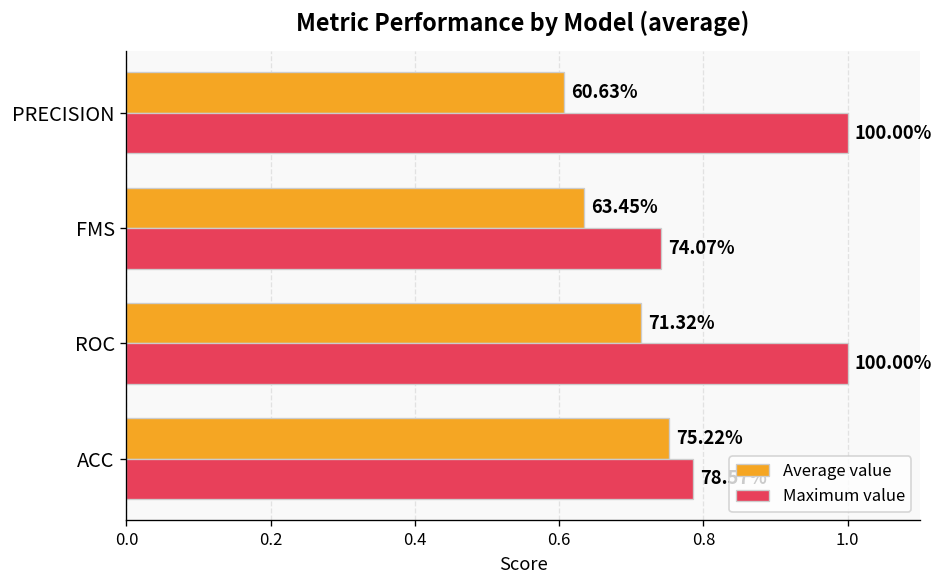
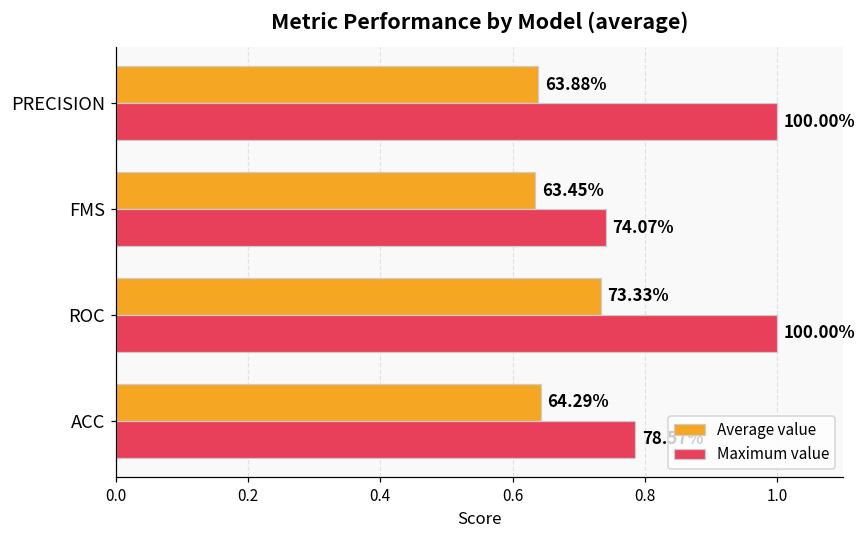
  {
    "Average value": {
-     "PRECISION": "60.63%",
+     "PRECISION": "63.88%",
      "FMS": "63.45%",
-     "ROC": "71.32%",
-     "ACC": "75.22%"
+     "ROC": "73.33%",
+     "ACC": "64.29%"
    },
    "Maximum value": {
      "PRECISION": "100.00%",
      "FMS": "74.07%",
      "ROC": "100.00%"
    }
  }
